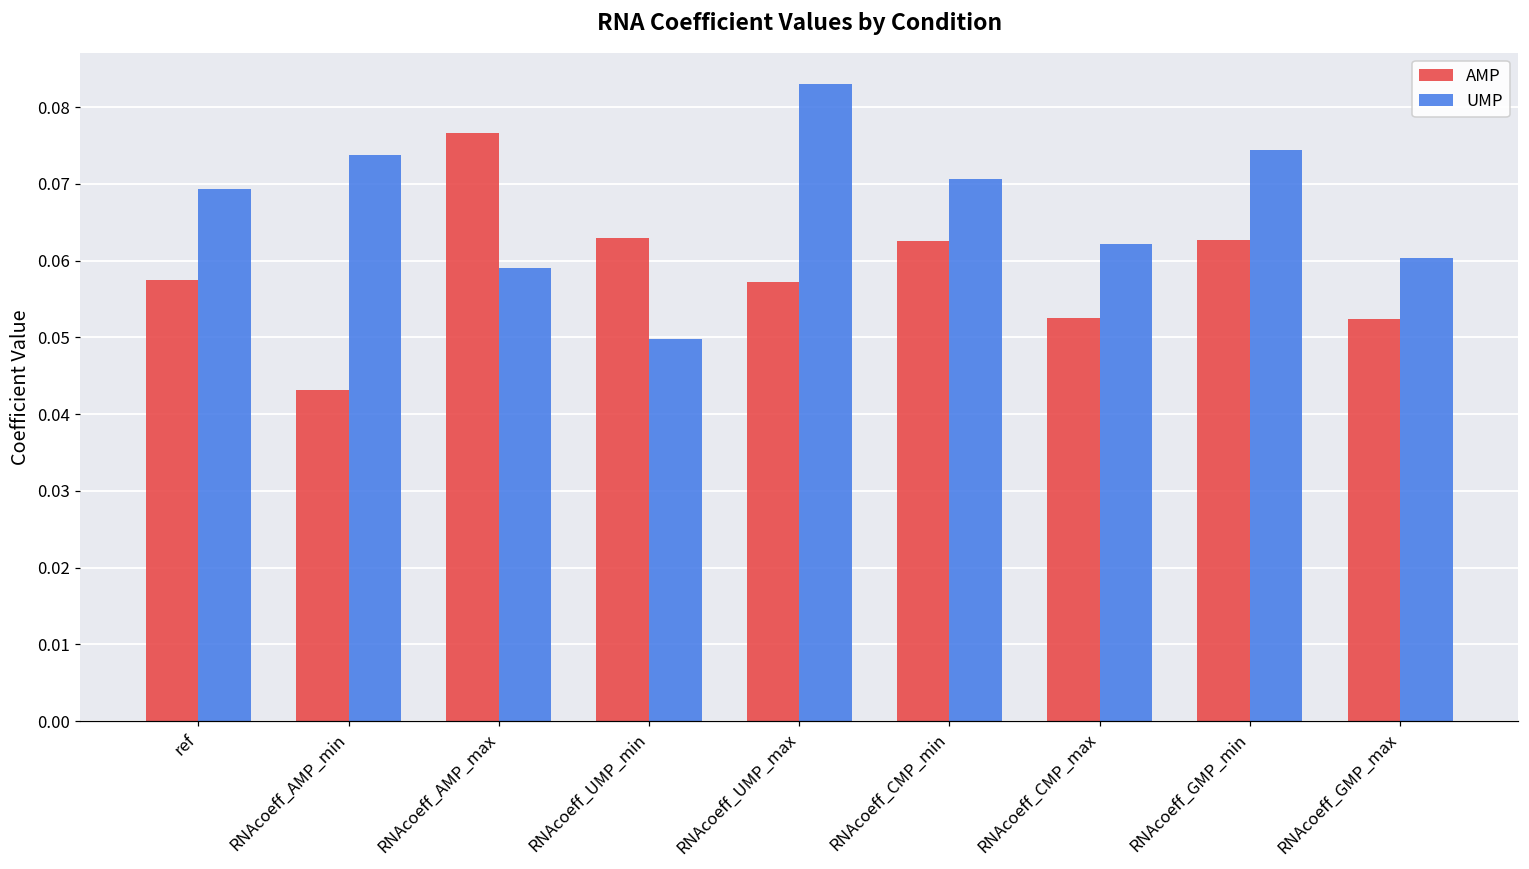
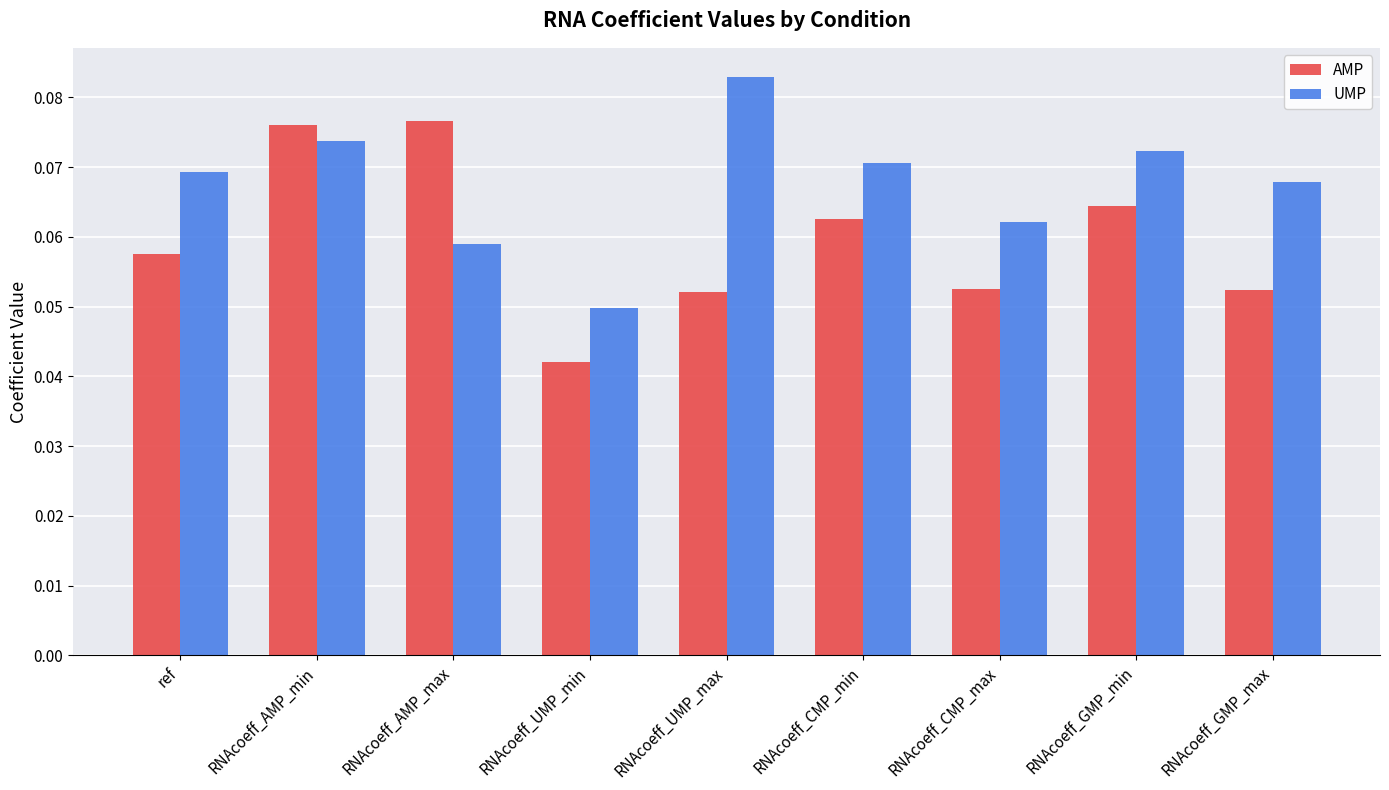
  {
    "AMP": {
      "ref": 0.058,
-     "RNAcoeff_AMP_min": 0.043,
+     "RNAcoeff_AMP_min": 0.076,
      "RNAcoeff_AMP_max": 0.077,
-     "RNAcoeff_UMP_min": 0.063,
-     "RNAcoeff_UMP_max": 0.057,
+     "RNAcoeff_UMP_min": 0.042,
+     "RNAcoeff_UMP_max": 0.052,
      "RNAcoeff_CMP_min": 0.063,
      "RNAcoeff_CMP_max": 0.052,
-     "RNAcoeff_GMP_min": 0.063,
+     "RNAcoeff_GMP_min": 0.064,
      "RNAcoeff_GMP_max": 0.052
    },
    "UMP": {
      "ref": 0.069,
      "RNAcoeff_AMP_min": 0.074,
      "RNAcoeff_AMP_max": 0.059,
      "RNAcoeff_UMP_min": 0.050,
      "RNAcoeff_UMP_max": 0.083,
      "RNAcoeff_CMP_min": 0.071,
      "RNAcoeff_CMP_max": 0.062,
-     "RNAcoeff_GMP_min": 0.074,
-     "RNAcoeff_GMP_max": 0.060
+     "RNAcoeff_GMP_min": 0.072,
+     "RNAcoeff_GMP_max": 0.068
    }
  }
